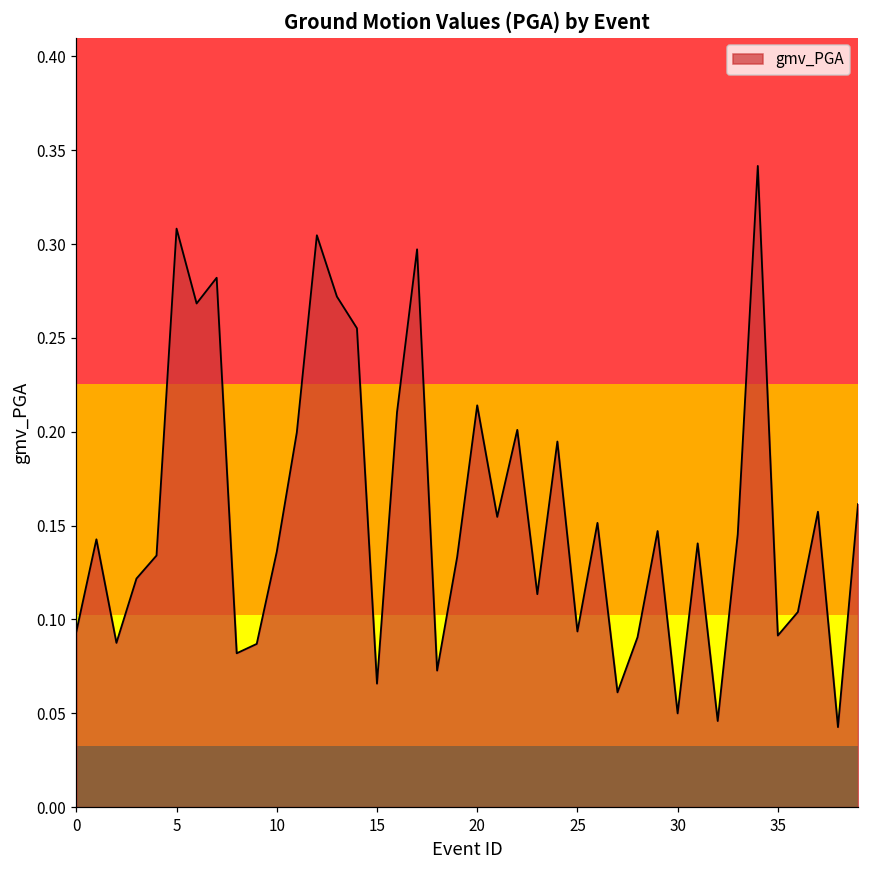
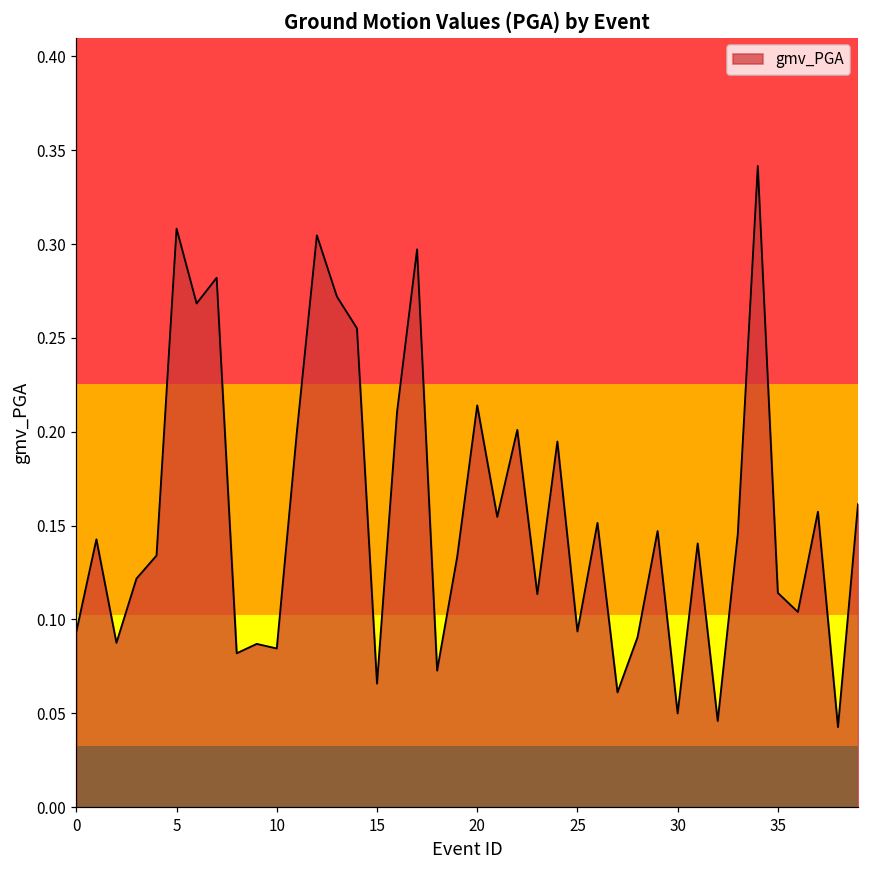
  {
    "0": 0.093,
    "5": 0.308,
-   "10": 0.136,
+   "10": 0.085,
    "15": 0.066,
    "20": 0.214,
    "25": 0.094,
    "30": 0.050,
-   "35": 0.091
+   "35": 0.114
  }
